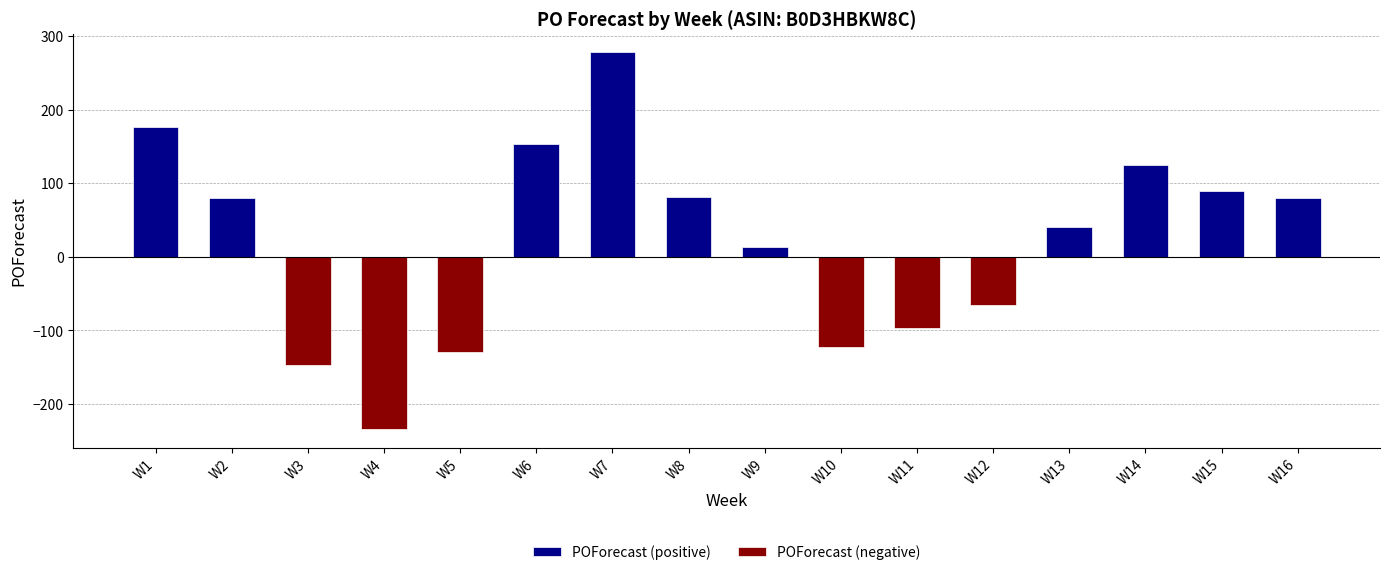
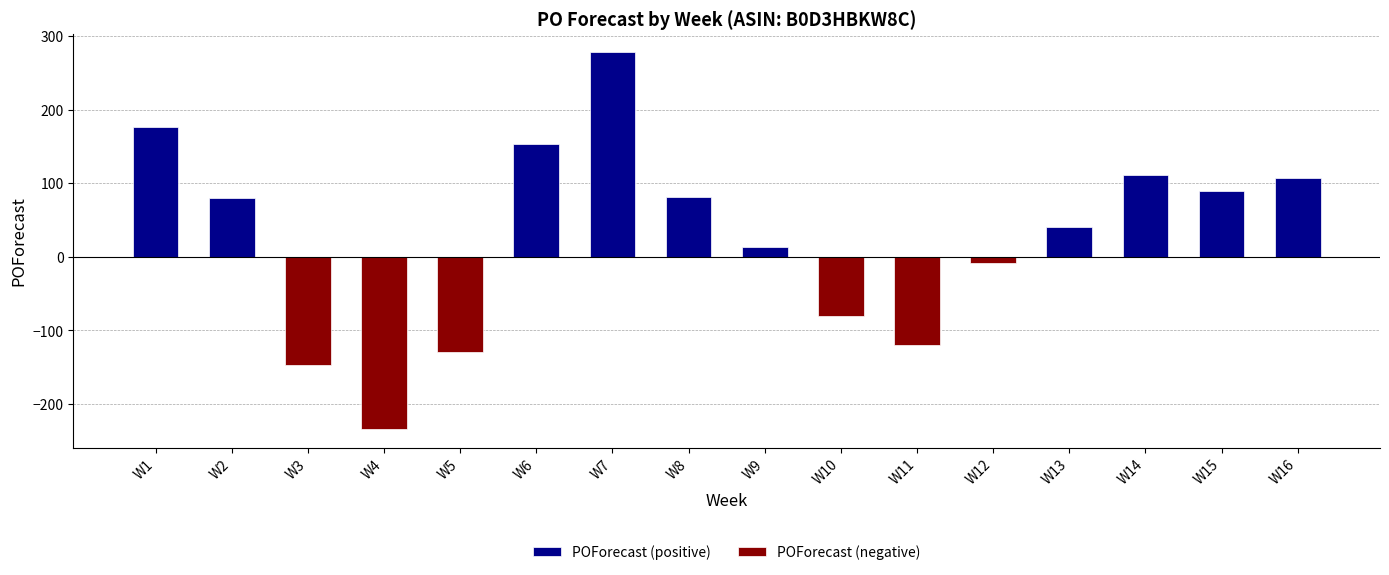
  {
    "POForecast (positive)": {
      "W1": 180,
      "W2": 80,
      "W3": 0,
      "W4": 0,
      "W5": 0,
      "W6": 150,
      "W7": 280,
      "W8": 80,
      "W9": 10,
      "W10": 0,
      "W11": 0,
      "W12": 0,
      "W13": 40,
-     "W14": 130,
+     "W14": 110,
      "W15": 90,
-     "W16": 80
+     "W16": 110
    },
    "POForecast (negative)": {
      "W1": 0,
      "W2": 0,
      "W3": -150,
      "W4": -230,
      "W5": -130,
      "W6": 0,
      "W7": 0,
      "W8": 0,
      "W9": 0,
-     "W10": -120,
-     "W11": -100,
-     "W12": -70,
+     "W10": -80,
+     "W11": -120,
+     "W12": -10,
      "W13": 0,
      "W14": 0,
      "W15": 0,
      "W16": 0
    }
  }
